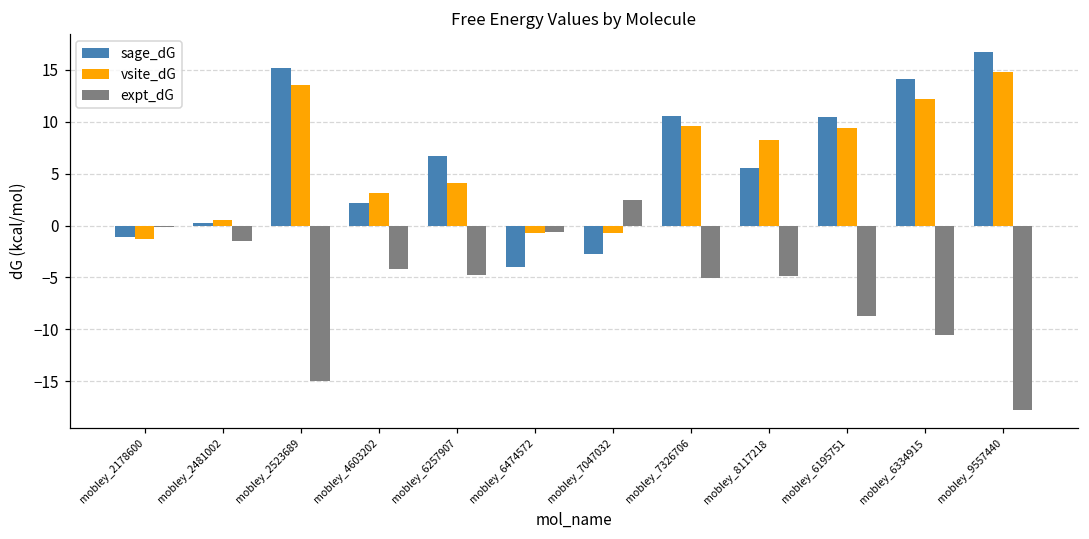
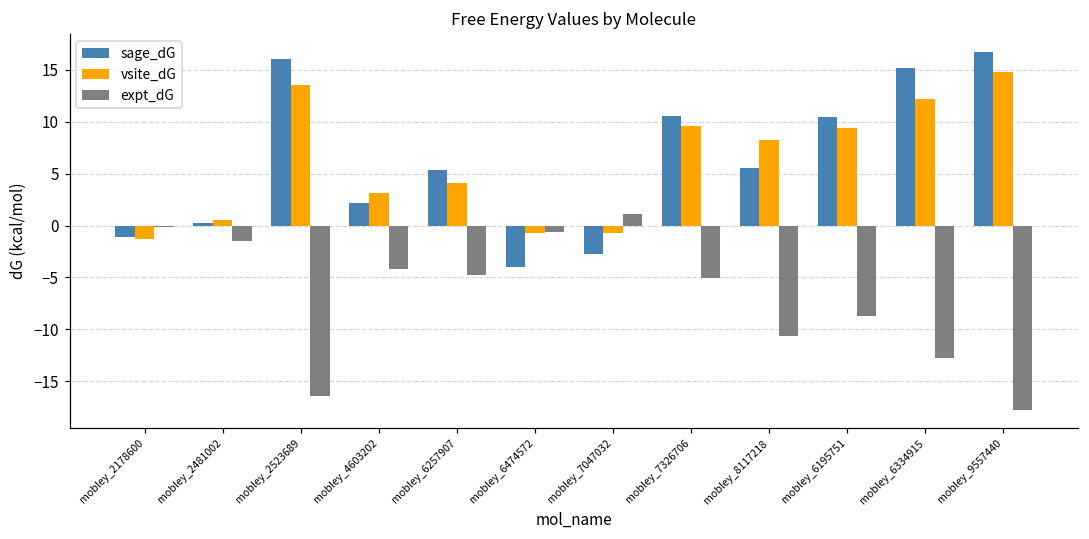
  {
    "sage_dG": {
      "mobley_2178600": -1,
-     "mobley_2523689": 15,
+     "mobley_2523689": 16,
      "mobley_4603202": 2,
-     "mobley_6257907": 7,
+     "mobley_6257907": 5,
      "mobley_6474572": -4,
      "mobley_7047032": -3,
      "mobley_7326706": 11,
      "mobley_8117218": 6,
      "mobley_6195751": 10,
-     "mobley_6334915": 14,
+     "mobley_6334915": 15,
      "mobley_9557440": 17
    },
    "vsite_dG": {
      "mobley_2178600": -1,
      "mobley_2481002": 0,
      "mobley_2523689": 14,
      "mobley_4603202": 3,
      "mobley_6257907": 4,
      "mobley_6474572": -1,
      "mobley_7047032": -1,
      "mobley_7326706": 10,
      "mobley_8117218": 8,
      "mobley_6195751": 9,
      "mobley_6334915": 12,
      "mobley_9557440": 15
    },
    "expt_dG": {
      "mobley_2481002": -1,
-     "mobley_2523689": -15,
+     "mobley_2523689": -16,
      "mobley_4603202": -4,
      "mobley_6257907": -5,
      "mobley_6474572": -1,
-     "mobley_7047032": 2,
+     "mobley_7047032": 1,
      "mobley_7326706": -5,
-     "mobley_8117218": -5,
+     "mobley_8117218": -11,
      "mobley_6195751": -9,
-     "mobley_6334915": -11,
+     "mobley_6334915": -13,
      "mobley_9557440": -18
    }
  }
